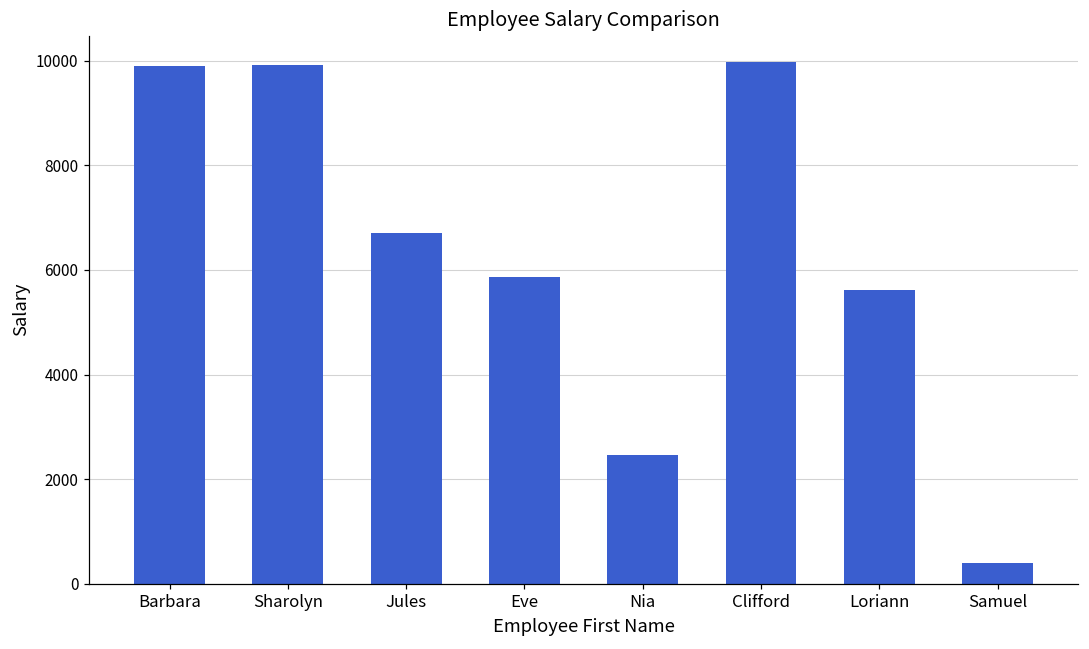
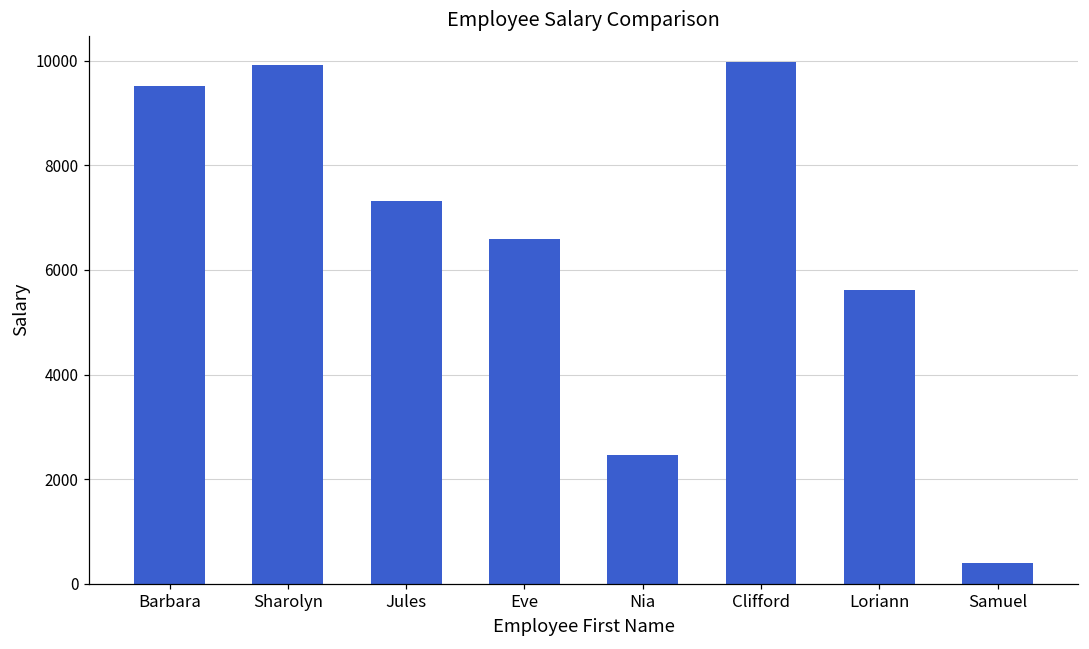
  {
-   "Barbara": 9900,
+   "Barbara": 9500,
    "Sharolyn": 9900,
-   "Jules": 6700,
-   "Eve": 5900,
+   "Jules": 7300,
+   "Eve": 6600,
    "Nia": 2500,
    "Clifford": 10000,
    "Loriann": 5600,
    "Samuel": 400
  }
